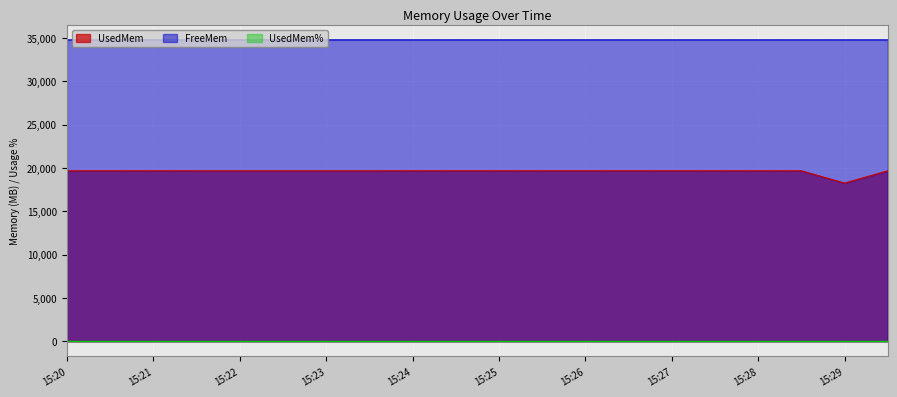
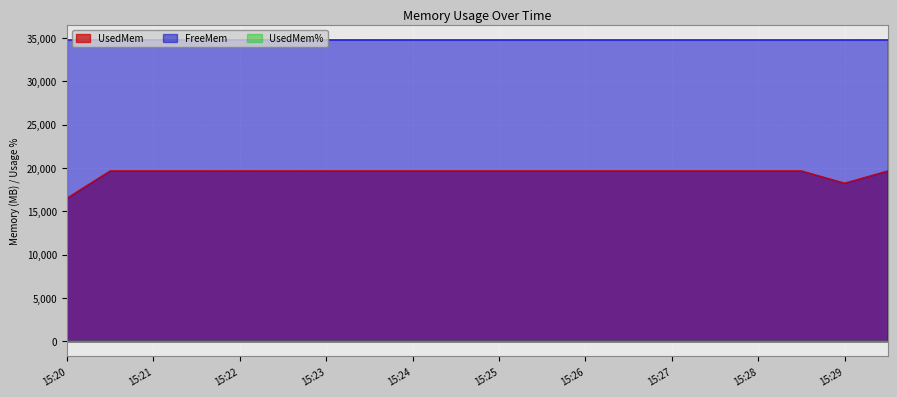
  {
    "UsedMem": {
-     "15:20": "20,000",
+     "15:20": "17,000",
      "15:29": "18,000"
    },
    "FreeMem": {
      "15:20": "35,000",
      "15:29": "35,000"
    },
    "UsedMem%": {
      "15:20": "0",
      "15:29": "0"
    }
  }
